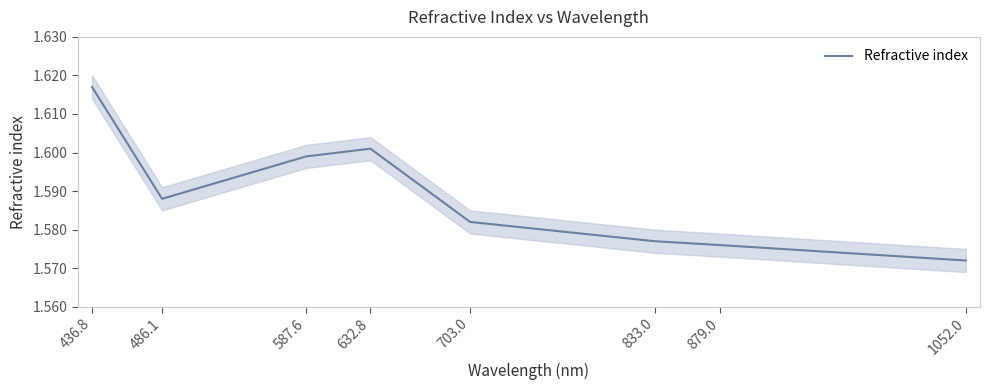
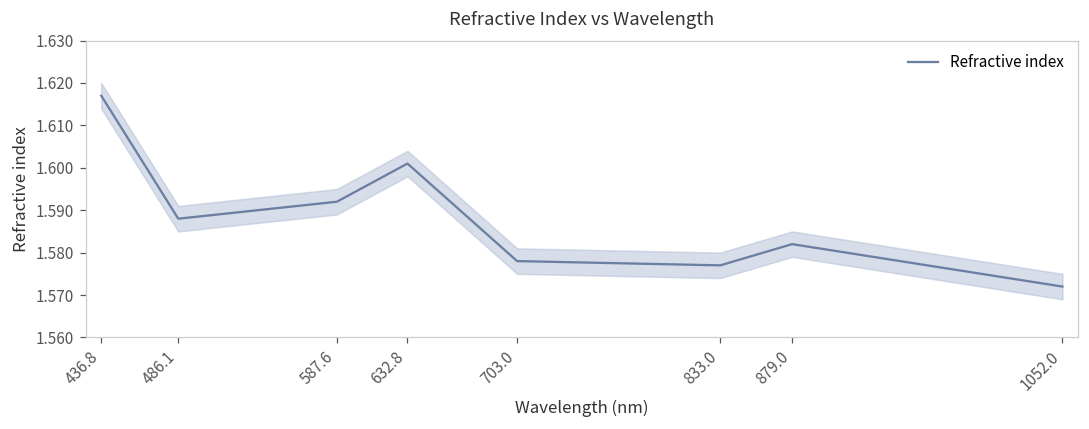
  {
    "Refractive index": {
      "436.8": 1.617,
      "486.1": 1.588,
-     "587.6": 1.599,
+     "587.6": 1.592,
      "632.8": 1.601,
-     "703.0": 1.582,
+     "703.0": 1.578,
      "833.0": 1.577,
-     "879.0": 1.576,
+     "879.0": 1.582,
      "1052.0": 1.572
    }
  }
